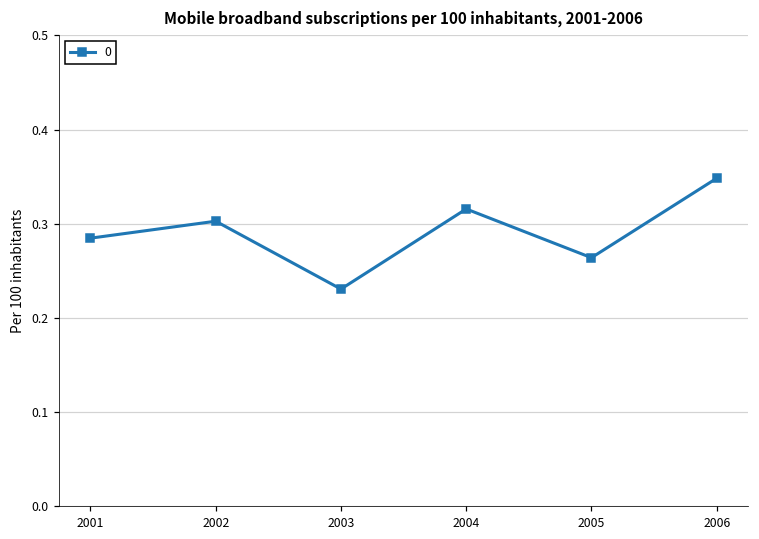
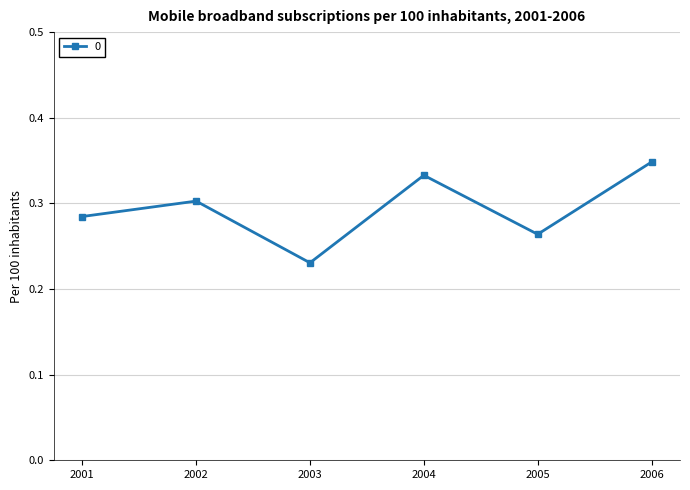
  {
    "2001": 0.28,
    "2002": 0.30,
    "2003": 0.23,
-   "2004": 0.32,
+   "2004": 0.33,
    "2005": 0.26,
    "2006": 0.35
  }
